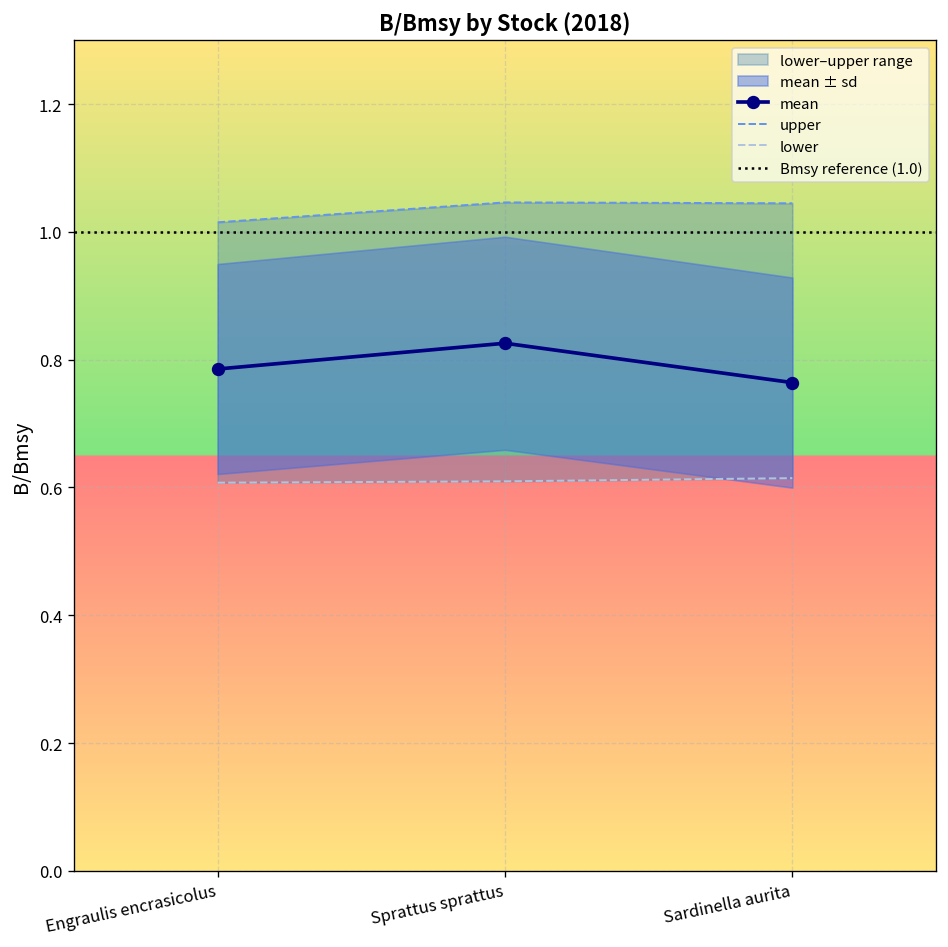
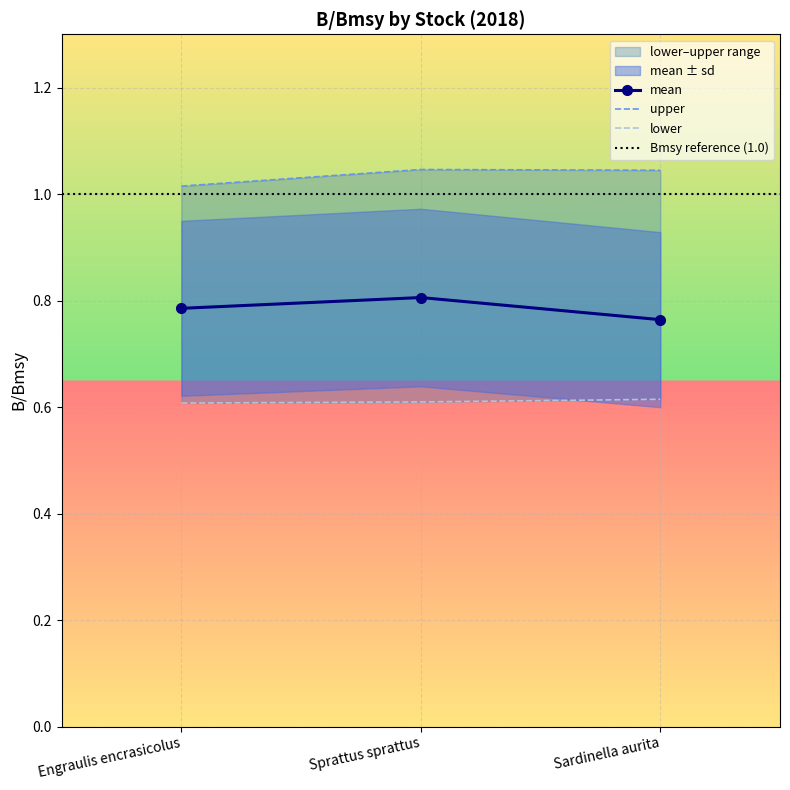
  {
    "mean": {
      "Engraulis encrasicolus": 0.79,
-     "Sprattus sprattus": 0.83,
+     "Sprattus sprattus": 0.81,
      "Sardinella aurita": 0.76
    }
  }
